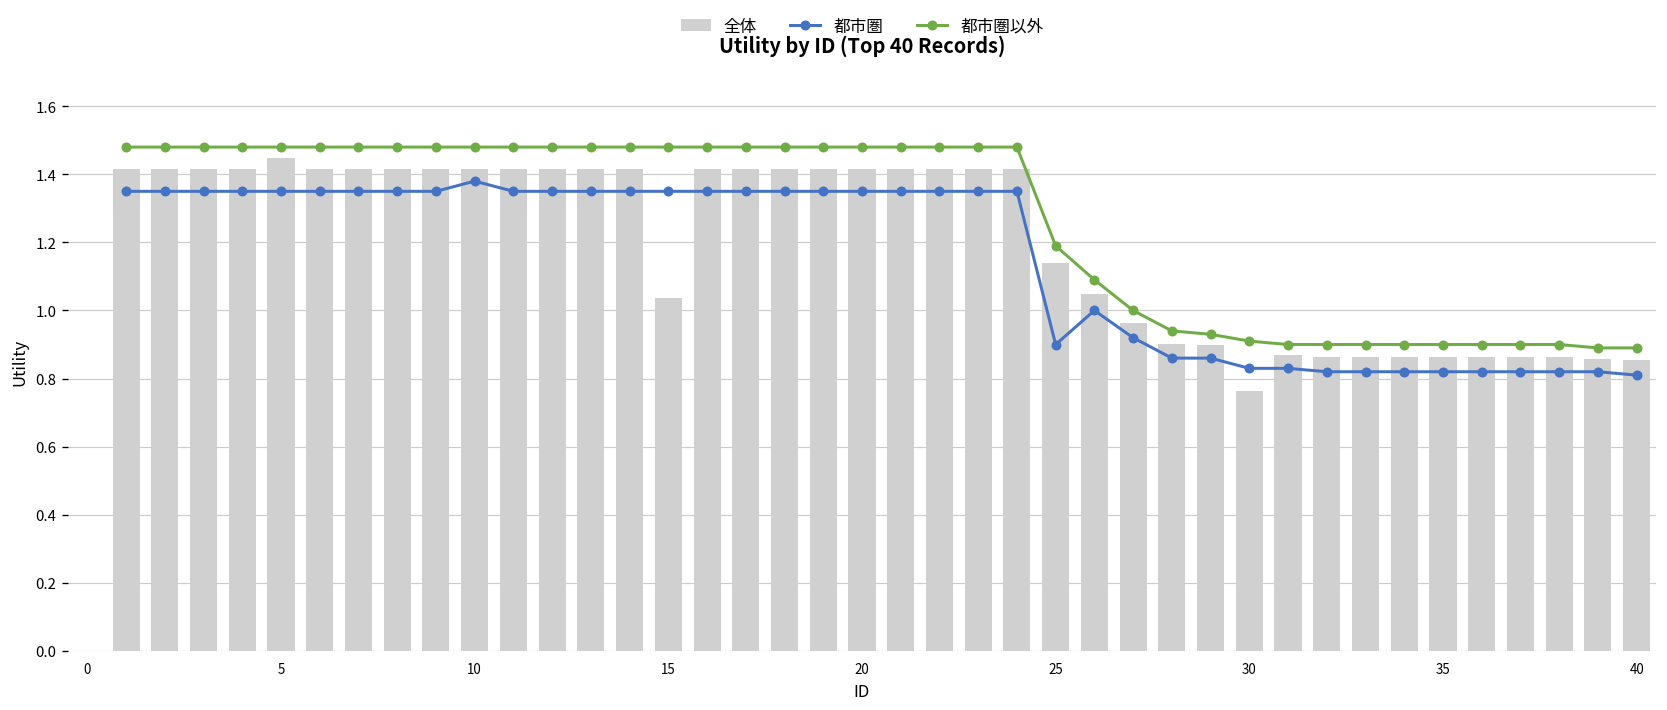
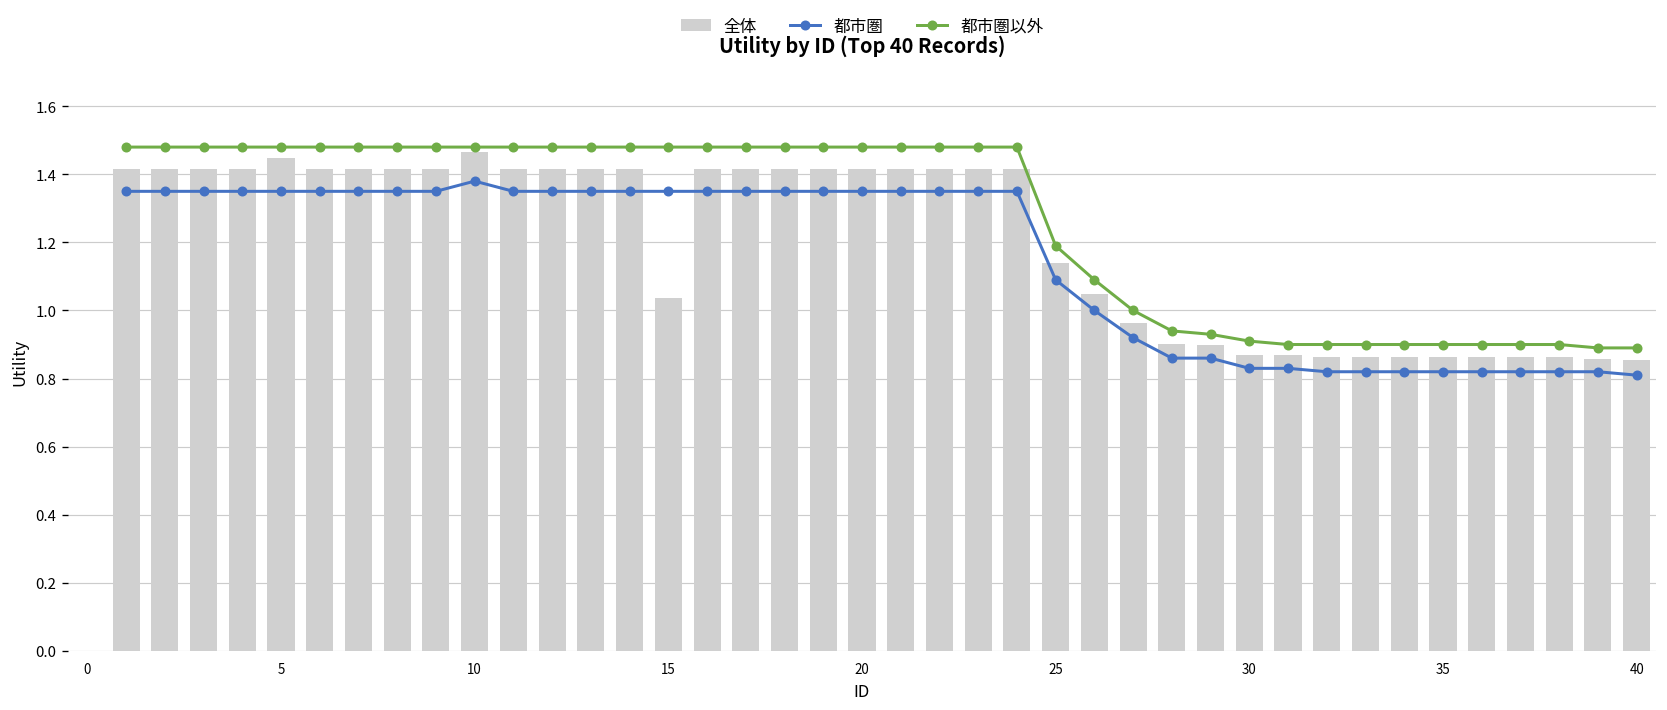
  {
    "都市圏": {
      "5": 1.35,
      "10": 1.38,
      "15": 1.35,
      "20": 1.35,
-     "25": 0.90,
+     "25": 1.09,
      "30": 0.83,
      "35": 0.82,
      "40": 0.81
    },
    "全体": {
      "5": 1.45,
-     "10": 1.41,
+     "10": 1.47,
      "15": 1.04,
      "20": 1.41,
      "25": 1.14,
-     "30": 0.76,
+     "30": 0.87,
      "35": 0.86,
      "40": 0.85
    },
    "都市圏以外": {
      "5": 1.48,
      "10": 1.48,
      "15": 1.48,
      "20": 1.48,
      "25": 1.19,
      "30": 0.91,
      "35": 0.90,
      "40": 0.89
    }
  }
